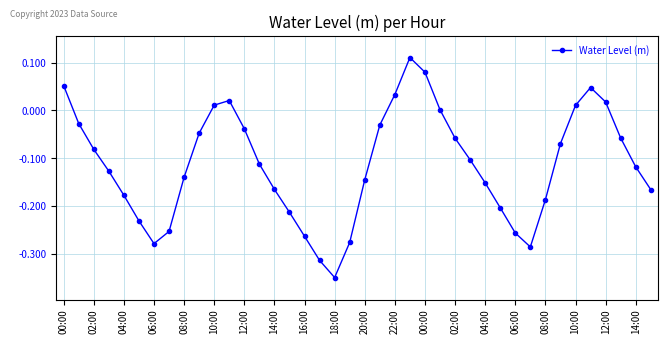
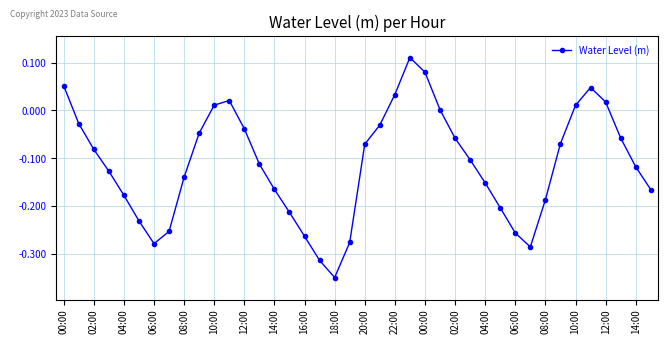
  {
    "16:00": -0.26,
    "18:00": -0.35,
-   "20:00": -0.15,
+   "20:00": -0.07,
    "22:00": 0.03
  }
